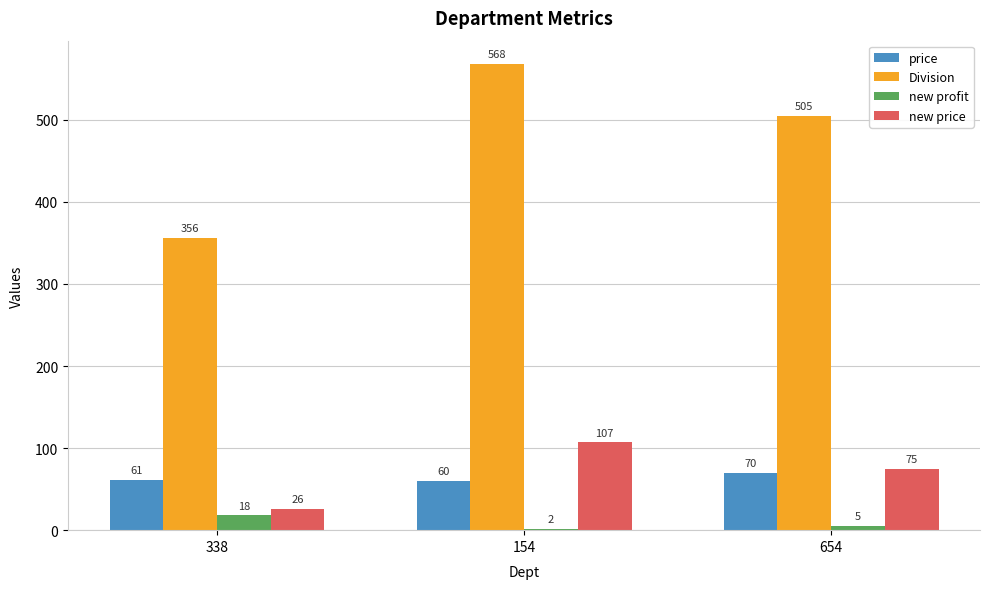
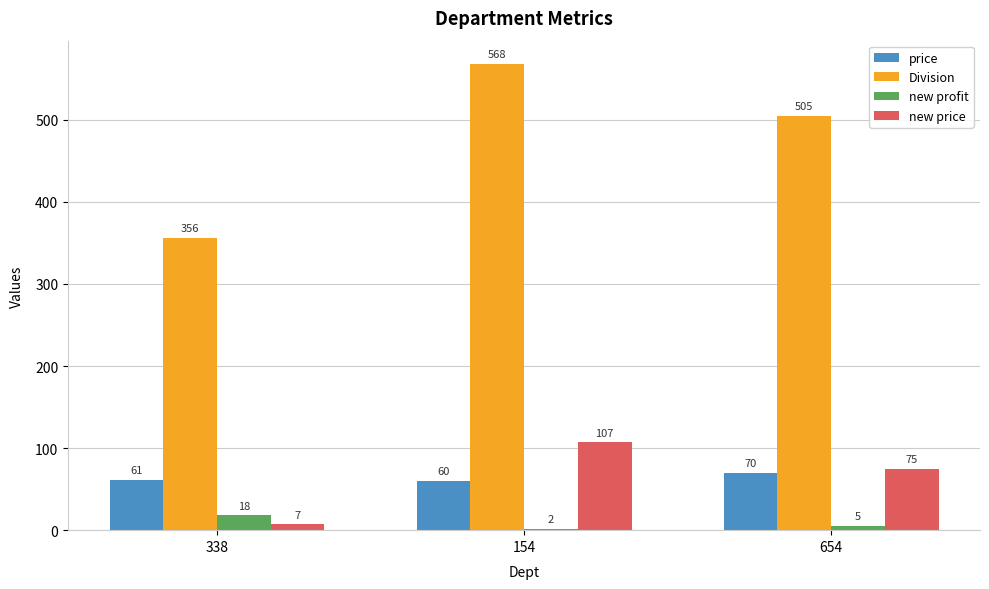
  {
    "price": {
      "338": 61,
      "154": 60,
      "654": 70
    },
    "Division": {
      "338": 356,
      "154": 568,
      "654": 505
    },
    "new profit": {
      "338": 18,
      "154": 2,
      "654": 5
    },
    "new price": {
-     "338": 26,
+     "338": 7,
      "154": 107,
      "654": 75
    }
  }
